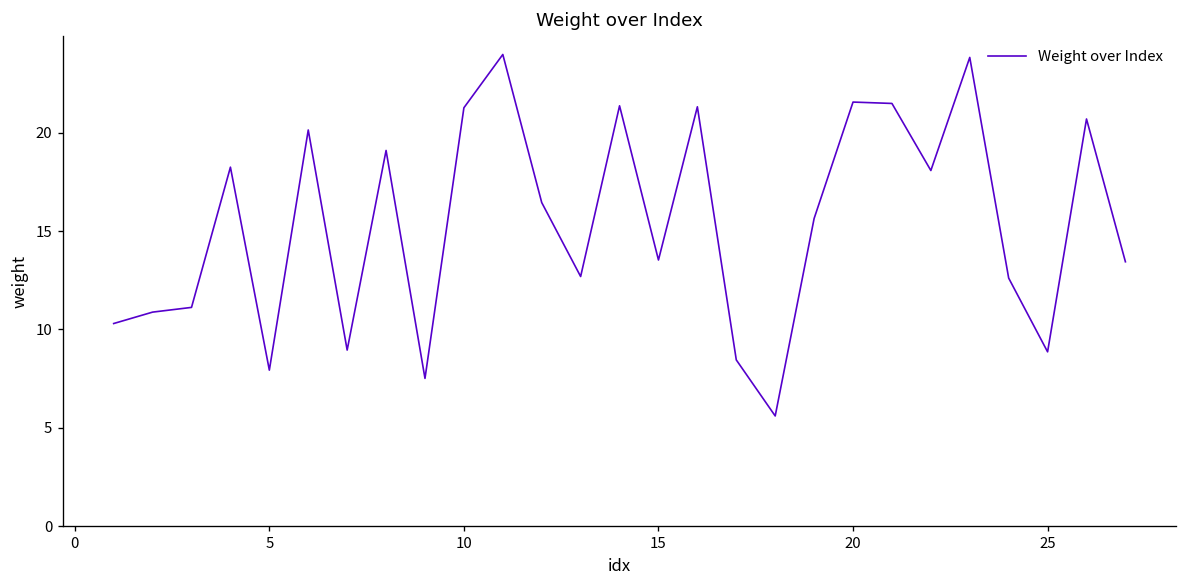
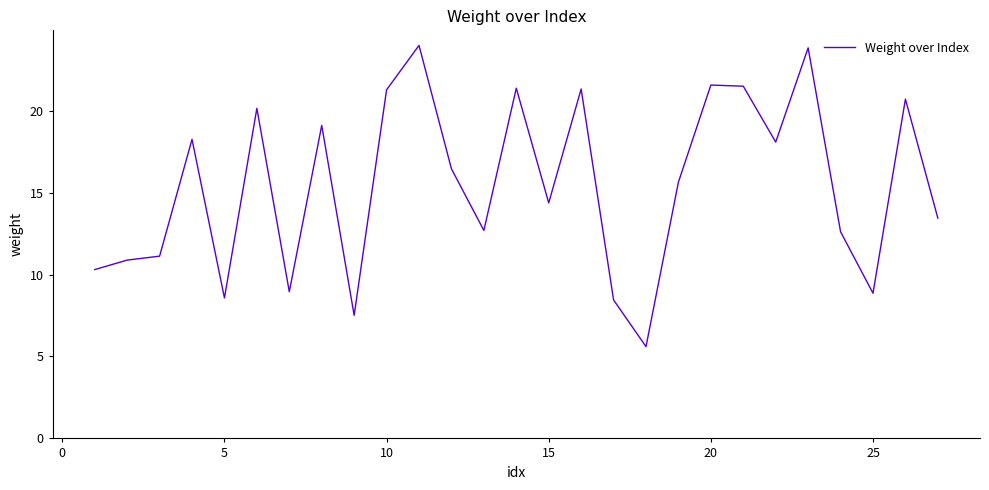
  {
-   "5": 7.9,
+   "5": 8.6,
    "10": 21.3,
-   "15": 13.5,
+   "15": 14.4,
    "20": 21.6,
    "25": 8.9
  }
